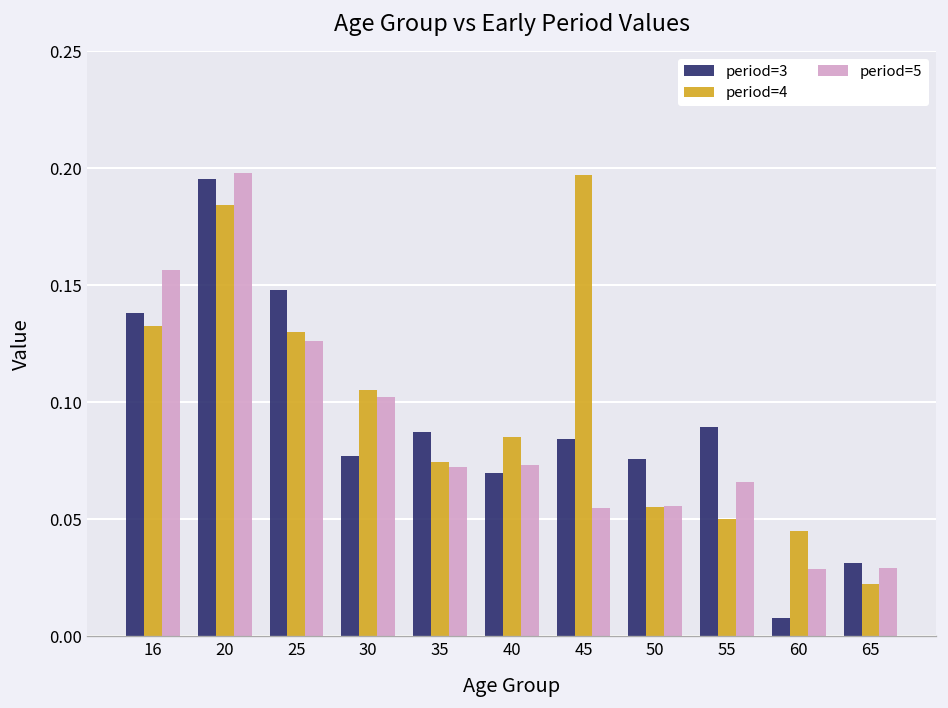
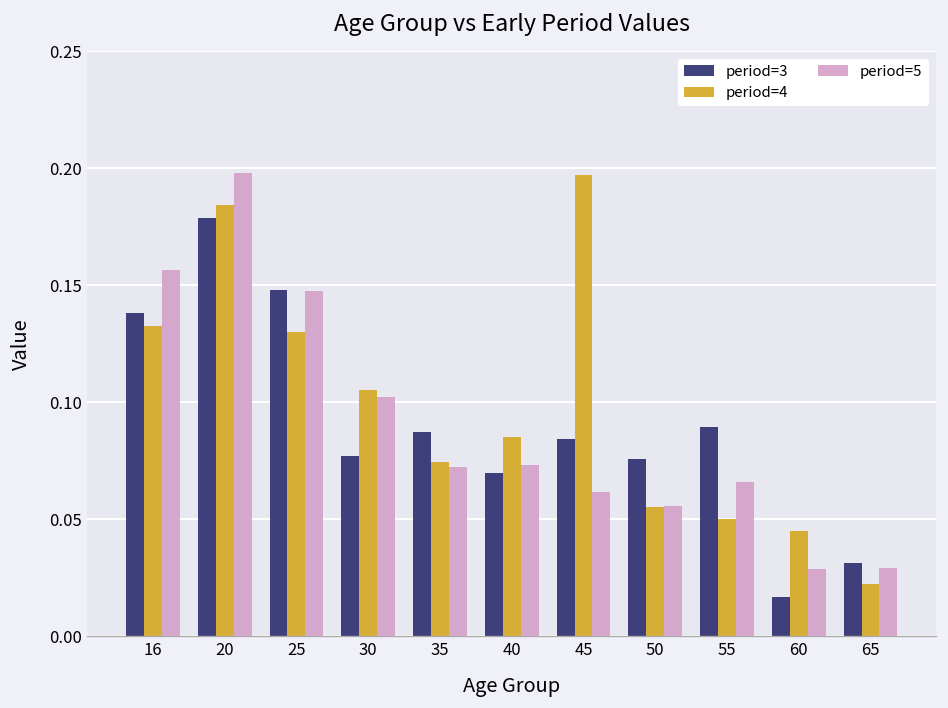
  {
    "period=3": {
      "16": 0.138,
-     "20": 0.195,
+     "20": 0.179,
      "25": 0.148,
      "30": 0.077,
      "35": 0.087,
      "40": 0.070,
      "45": 0.084,
      "50": 0.076,
      "55": 0.089,
-     "60": 0.008,
+     "60": 0.017,
      "65": 0.031
    },
    "period=4": {
      "16": 0.133,
      "20": 0.184,
      "25": 0.130,
      "30": 0.105,
      "35": 0.075,
      "40": 0.085,
      "45": 0.197,
      "50": 0.055,
      "55": 0.050,
      "60": 0.045,
      "65": 0.022
    },
    "period=5": {
      "16": 0.156,
      "20": 0.198,
-     "25": 0.126,
+     "25": 0.148,
      "30": 0.102,
      "35": 0.073,
      "40": 0.073,
-     "45": 0.055,
+     "45": 0.062,
      "50": 0.056,
      "55": 0.066,
      "60": 0.029,
      "65": 0.029
    }
  }
